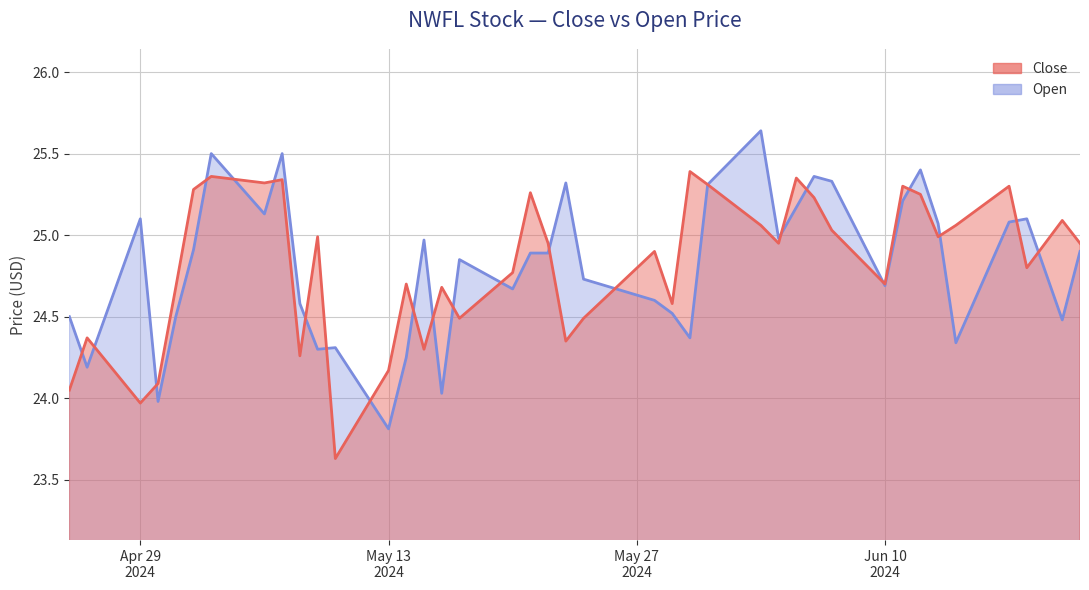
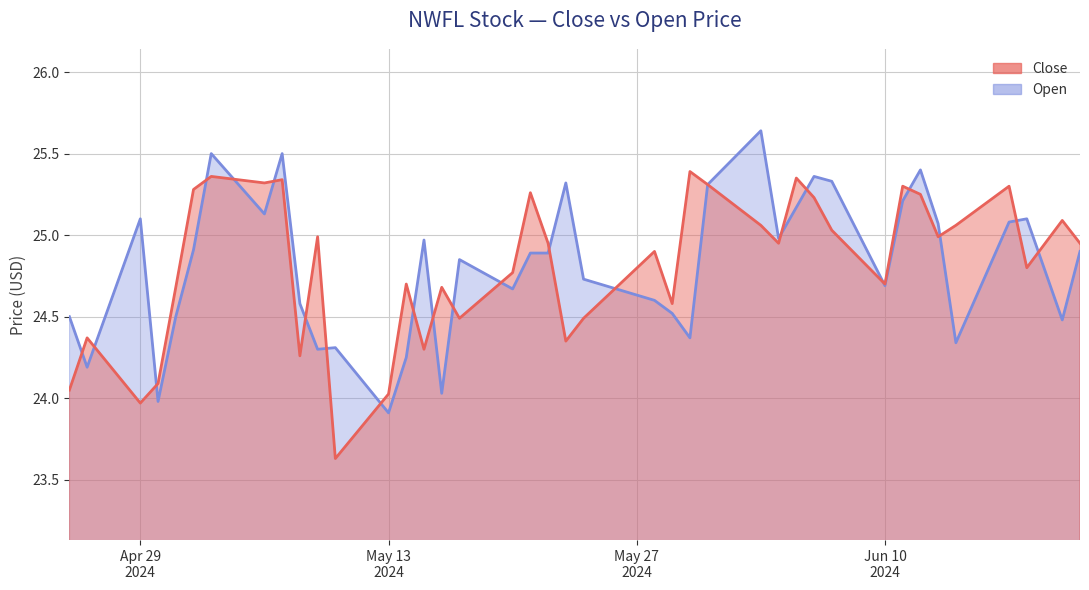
  {
    "Open": {
      "Apr 29 2024": 25.10,
-     "May 13 2024": 23.81
+     "May 13 2024": 23.91
    },
    "Close": {
      "Apr 29 2024": 23.97,
-     "May 13 2024": 24.17
+     "May 13 2024": 24.03
    }
  }
